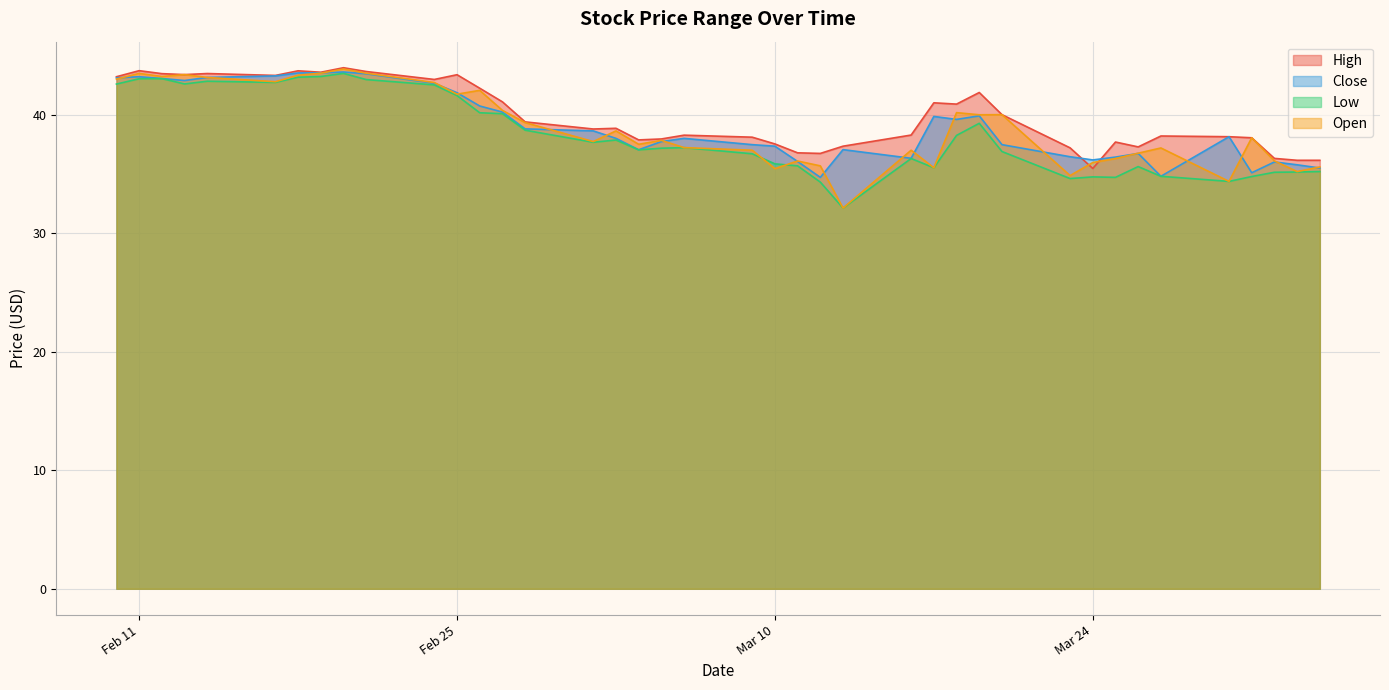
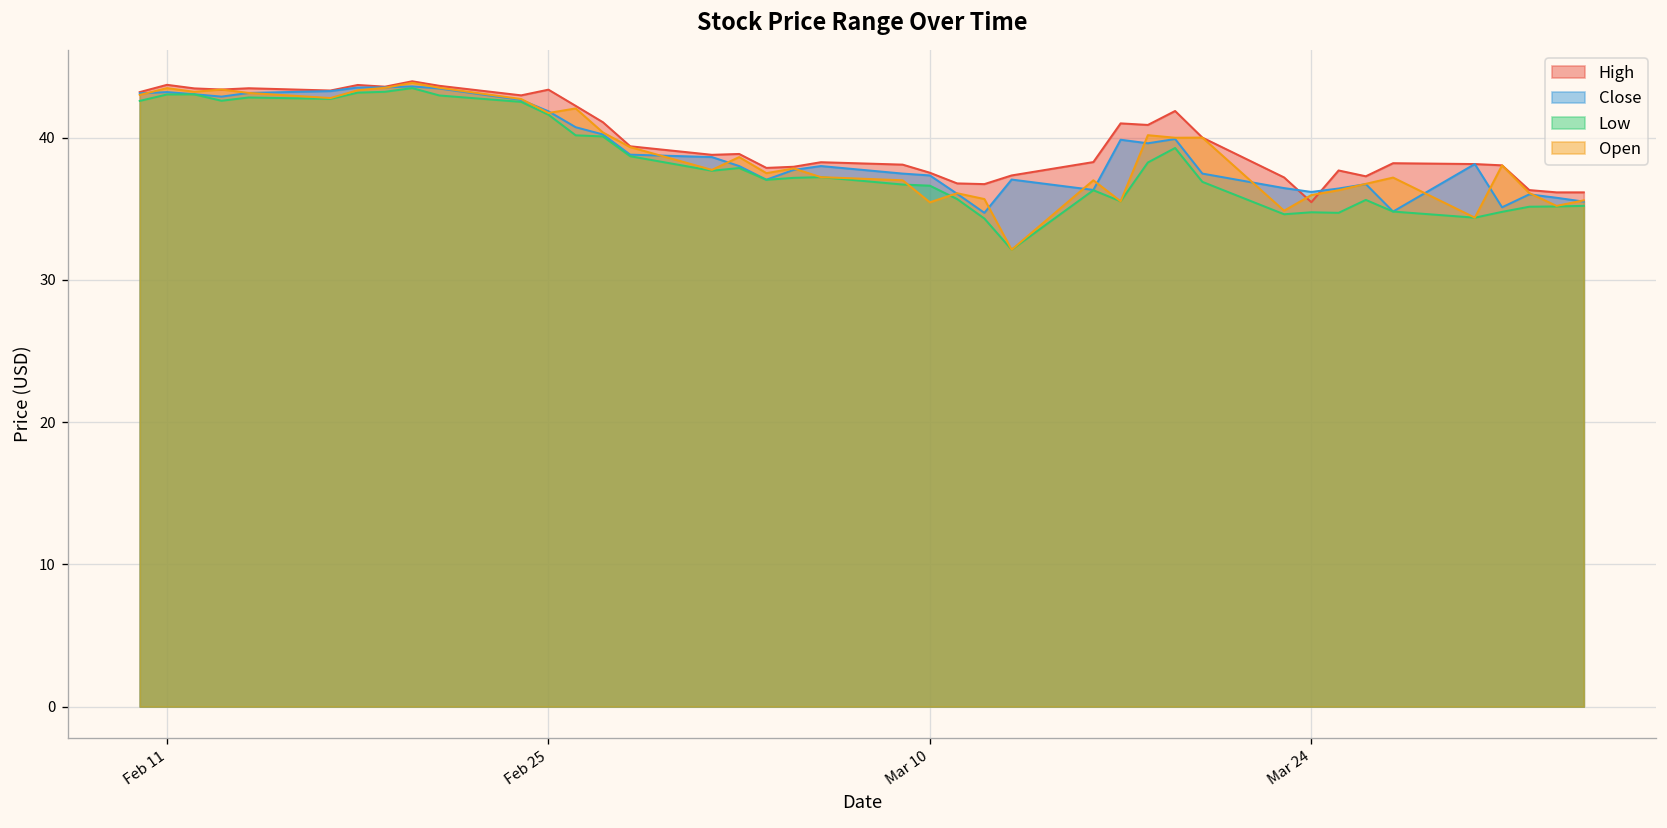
  {
    "High": {
      "Feb 11": 43.7,
      "Feb 25": 43.4,
      "Mar 24": 35.5
    },
    "Close": {
      "Mar 24": 36.2
    },
    "Low": {
-     "Mar 10": 35.9,
+     "Mar 10": 36.6,
      "Mar 24": 34.8
    },
    "Open": {
      "Feb 11": 43.5,
      "Mar 10": 35.5,
      "Mar 24": 36.0
    }
  }
